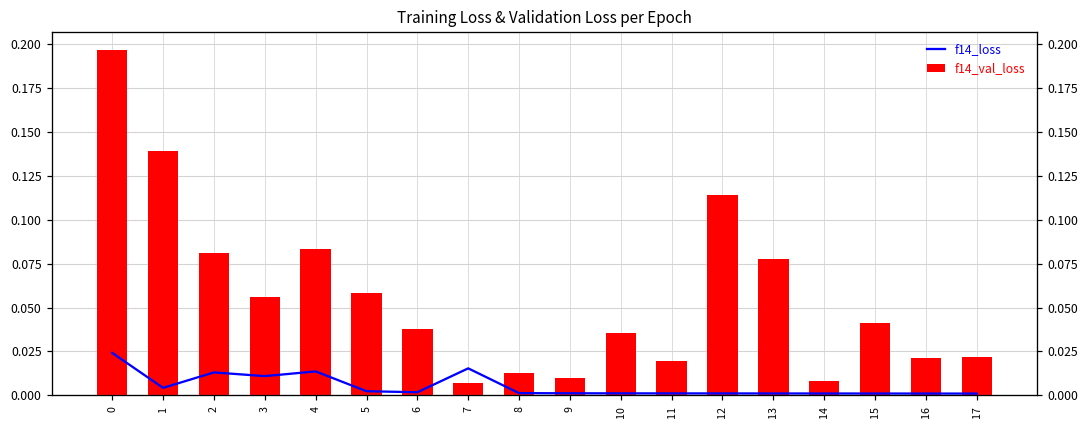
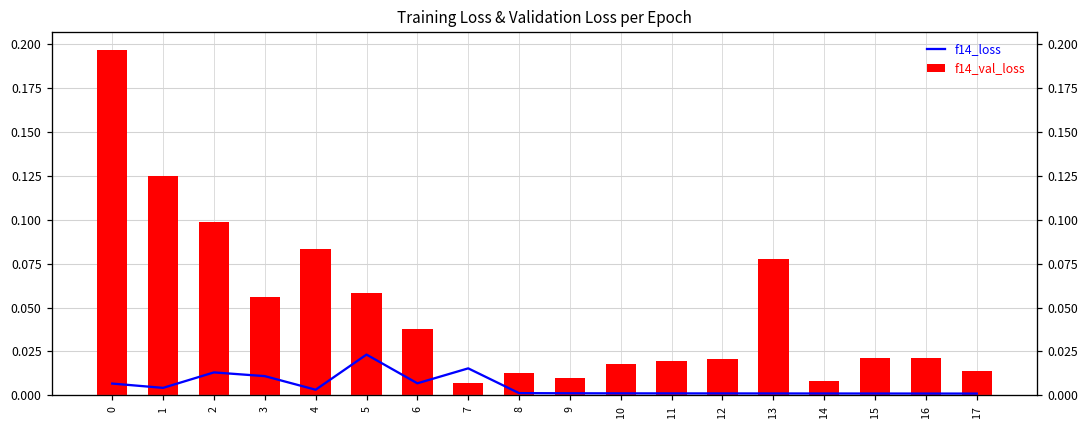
  {
    "f14_loss": {
-     "0": 0.024,
+     "0": 0.007,
      "1": 0.004,
      "2": 0.013,
      "3": 0.011,
-     "4": 0.014,
-     "5": 0.002,
-     "6": 0.002,
+     "4": 0.003,
+     "5": 0.023,
+     "6": 0.007,
      "7": 0.015,
      "8": 0.001,
      "9": 0.001,
      "10": 0.001,
      "11": 0.001,
      "12": 0.001,
      "13": 0.001,
      "14": 0.001,
      "15": 0.001,
      "16": 0.001,
      "17": 0.001
    },
    "f14_val_loss": {
      "0": 0.197,
-     "1": 0.139,
-     "2": 0.081,
+     "1": 0.125,
+     "2": 0.099,
      "3": 0.056,
      "4": 0.083,
      "5": 0.058,
      "6": 0.038,
      "7": 0.007,
      "8": 0.013,
      "9": 0.010,
-     "10": 0.036,
+     "10": 0.018,
      "11": 0.020,
-     "12": 0.114,
+     "12": 0.021,
      "13": 0.078,
      "14": 0.008,
-     "15": 0.041,
+     "15": 0.021,
      "16": 0.021,
-     "17": 0.022
+     "17": 0.014
    }
  }
